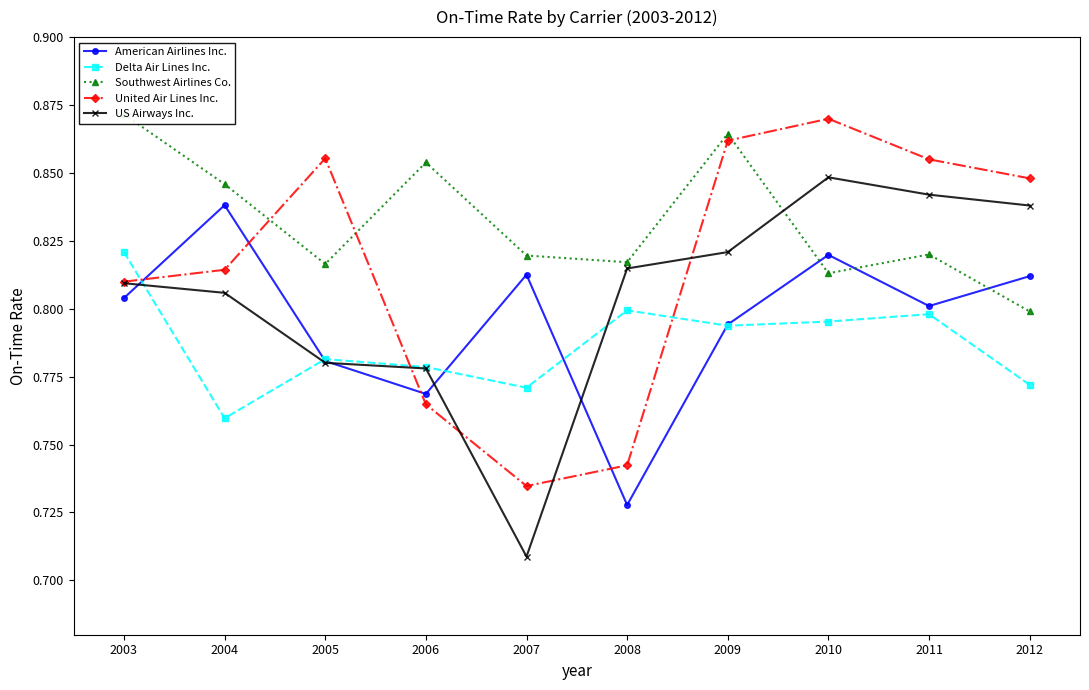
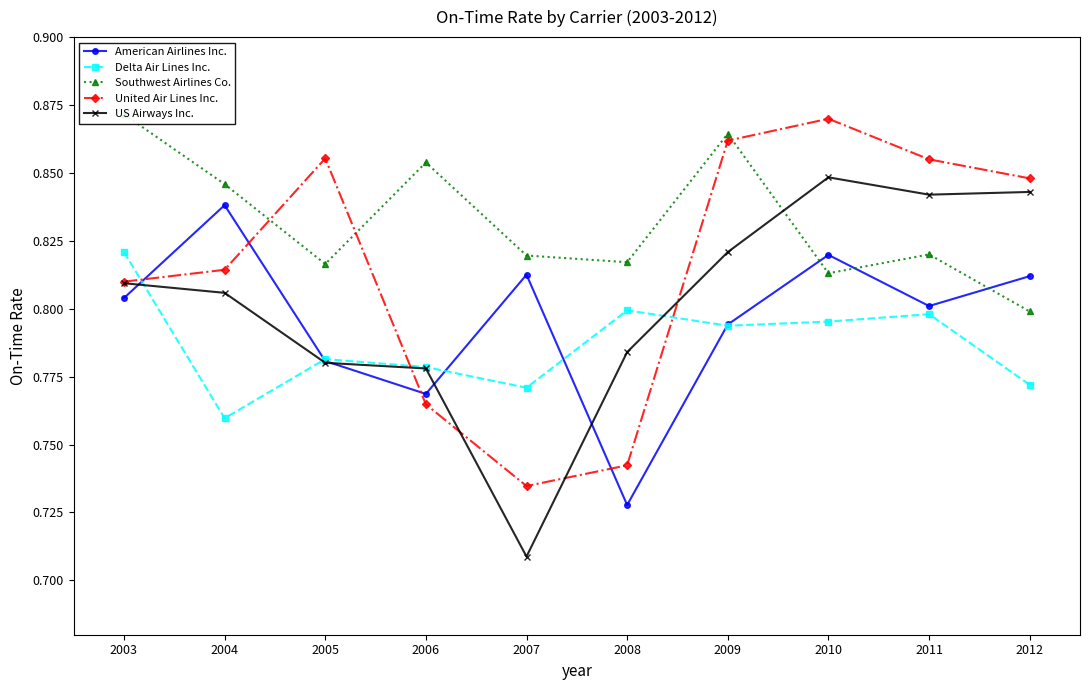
  {
    "American Airlines Inc.": {
      "2003": 0.804,
      "2004": 0.838,
      "2006": 0.769,
      "2007": 0.813,
      "2008": 0.728,
      "2010": 0.820,
      "2011": 0.801,
      "2012": 0.812
    },
    "Delta Air Lines Inc.": {
      "2003": 0.821,
      "2004": 0.760,
      "2007": 0.771,
      "2008": 0.799,
      "2010": 0.795,
      "2011": 0.798,
      "2012": 0.772
    },
    "Southwest Airlines Co.": {
      "2004": 0.846,
      "2005": 0.816,
      "2006": 0.854,
      "2007": 0.820,
      "2008": 0.817,
      "2009": 0.864,
      "2010": 0.813,
      "2011": 0.820,
      "2012": 0.799
    },
    "United Air Lines Inc.": {
      "2004": 0.814,
      "2005": 0.855,
      "2006": 0.765,
      "2007": 0.735,
      "2008": 0.742,
      "2009": 0.862,
      "2010": 0.870,
      "2011": 0.855,
      "2012": 0.848
    },
    "US Airways Inc.": {
      "2004": 0.806,
      "2007": 0.709,
-     "2008": 0.815,
+     "2008": 0.784,
      "2009": 0.821,
      "2010": 0.848,
      "2011": 0.842,
-     "2012": 0.838
+     "2012": 0.843
    }
  }
